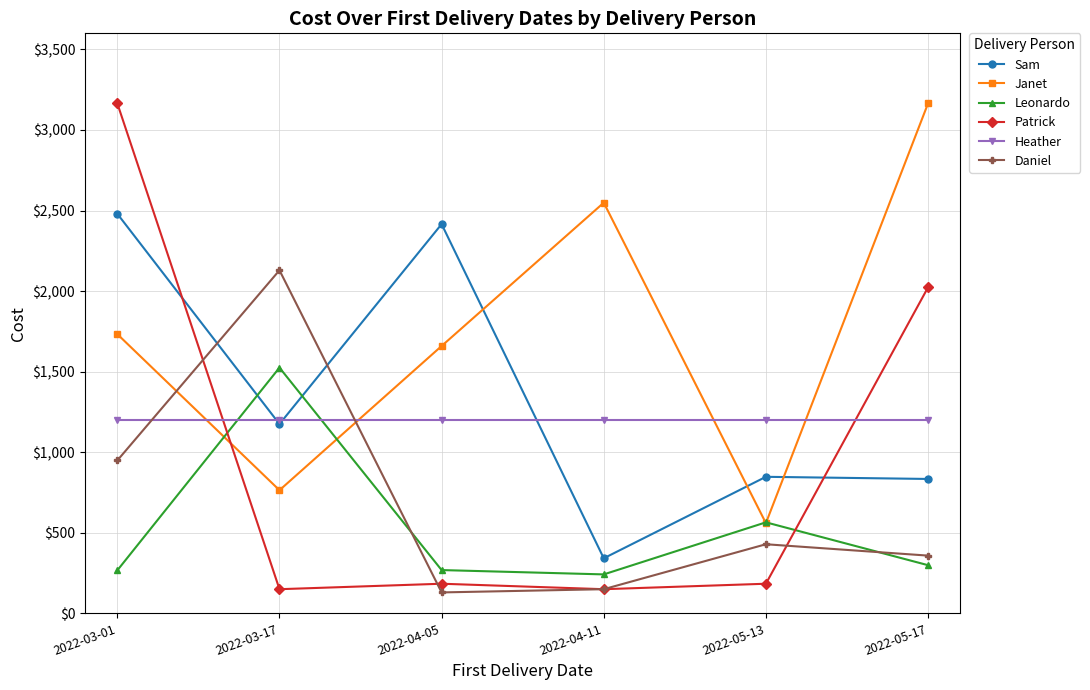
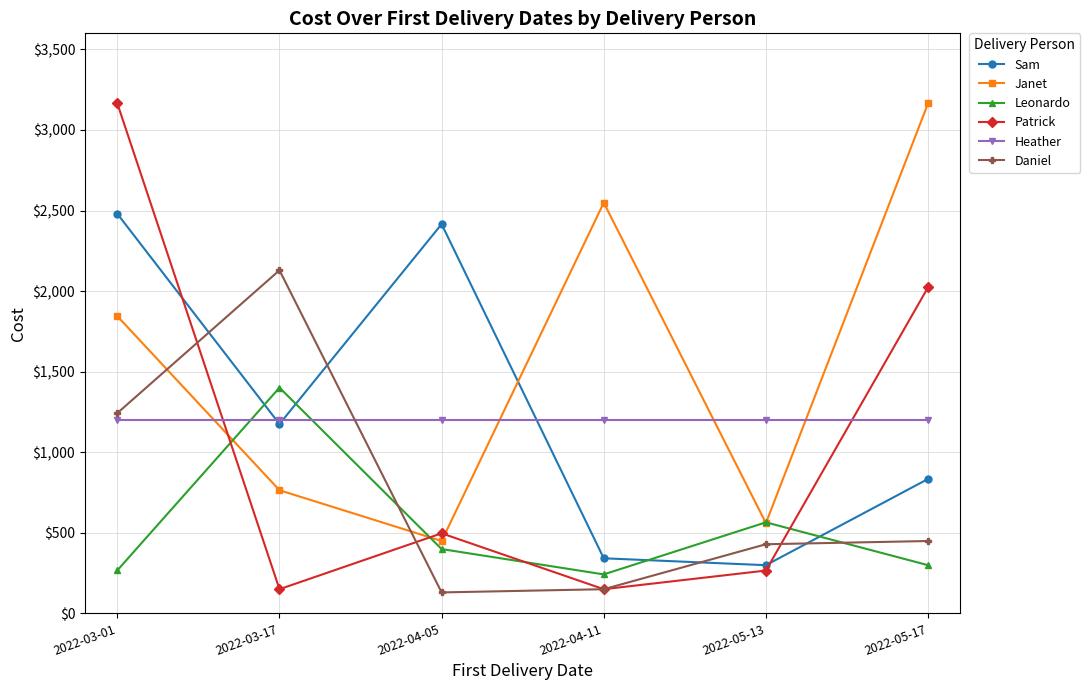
  {
    "Sam": {
      "2022-03-01": "$2,480",
      "2022-03-17": "$1,170",
      "2022-04-05": "$2,420",
      "2022-04-11": "$340",
-     "2022-05-13": "$850",
+     "2022-05-13": "$300",
      "2022-05-17": "$830"
    },
    "Janet": {
-     "2022-03-01": "$1,730",
+     "2022-03-01": "$1,840",
      "2022-03-17": "$760",
-     "2022-04-05": "$1,660",
+     "2022-04-05": "$450",
      "2022-04-11": "$2,550",
      "2022-05-17": "$3,160"
    },
    "Leonardo": {
      "2022-03-01": "$270",
-     "2022-03-17": "$1,530",
-     "2022-04-05": "$270",
+     "2022-03-17": "$1,400",
+     "2022-04-05": "$400",
      "2022-04-11": "$240",
      "2022-05-17": "$300"
    },
    "Patrick": {
      "2022-03-01": "$3,160",
      "2022-03-17": "$150",
-     "2022-04-05": "$180",
-     "2022-05-13": "$180",
+     "2022-04-05": "$500",
+     "2022-05-13": "$270",
      "2022-05-17": "$2,020"
    },
    "Heather": {
      "2022-03-01": "$1,200",
      "2022-03-17": "$1,200",
      "2022-04-05": "$1,200",
      "2022-04-11": "$1,200",
      "2022-05-13": "$1,200",
      "2022-05-17": "$1,200"
    },
    "Daniel": {
-     "2022-03-01": "$950",
+     "2022-03-01": "$1,240",
      "2022-03-17": "$2,130",
      "2022-04-05": "$130",
      "2022-05-13": "$430",
-     "2022-05-17": "$360"
+     "2022-05-17": "$450"
    }
  }
